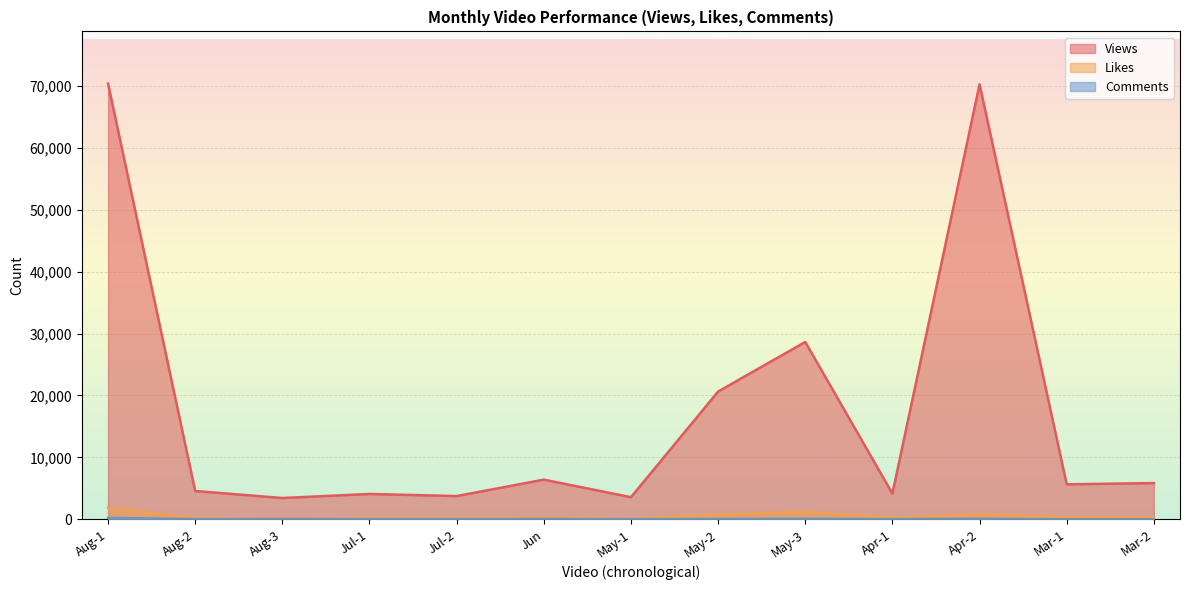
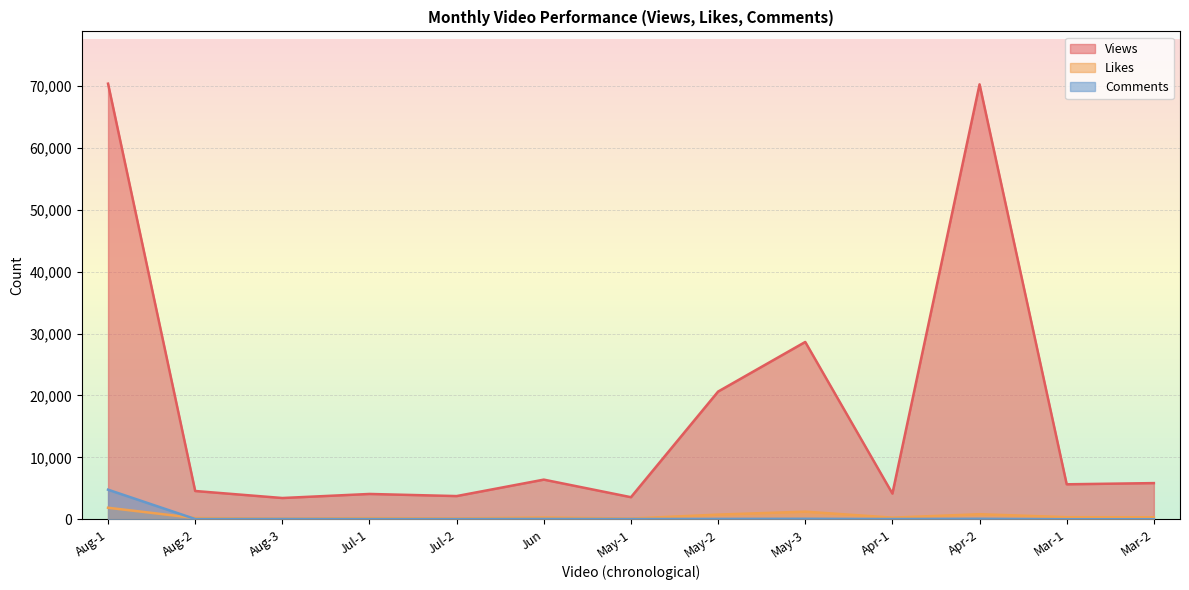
  {
    "Comments": {
-     "Aug-1": "0",
+     "Aug-1": "5,000",
      "May-2": "0",
      "May-3": "0",
      "Apr-2": "0"
    }
  }
